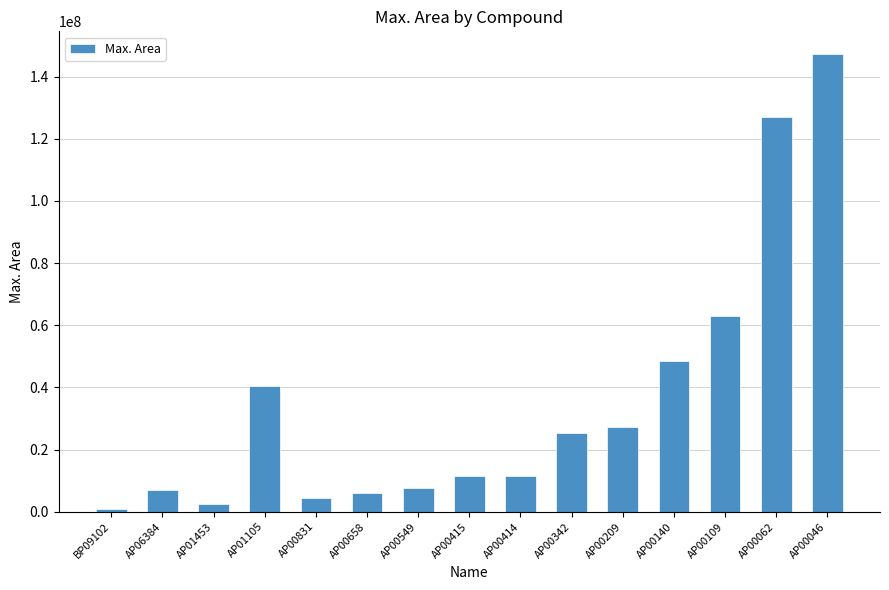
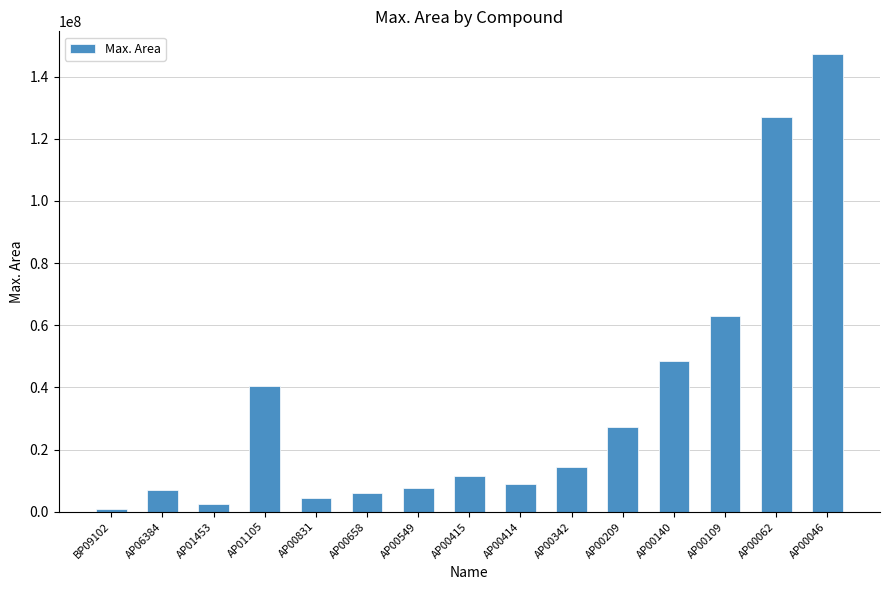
  {
    "BP09102": 1000000,
    "AP06384": 7000000,
    "AP01453": 2000000,
    "AP01105": 41000000,
    "AP00831": 4000000,
    "AP00658": 6000000,
    "AP00549": 8000000,
    "AP00415": 11000000,
-   "AP00414": 12000000,
-   "AP00342": 25000000,
+   "AP00414": 9000000,
+   "AP00342": 14000000,
    "AP00209": 27000000,
    "AP00140": 48000000,
    "AP00109": 63000000,
    "AP00062": 127000000,
    "AP00046": 147000000
  }
